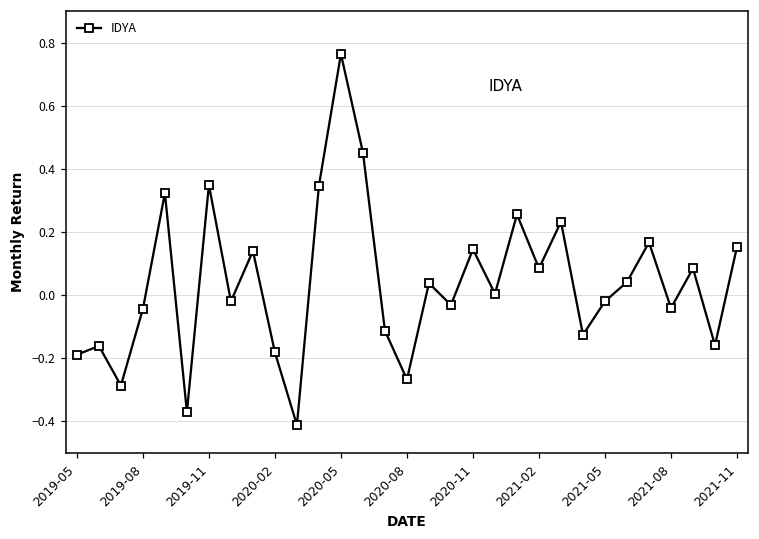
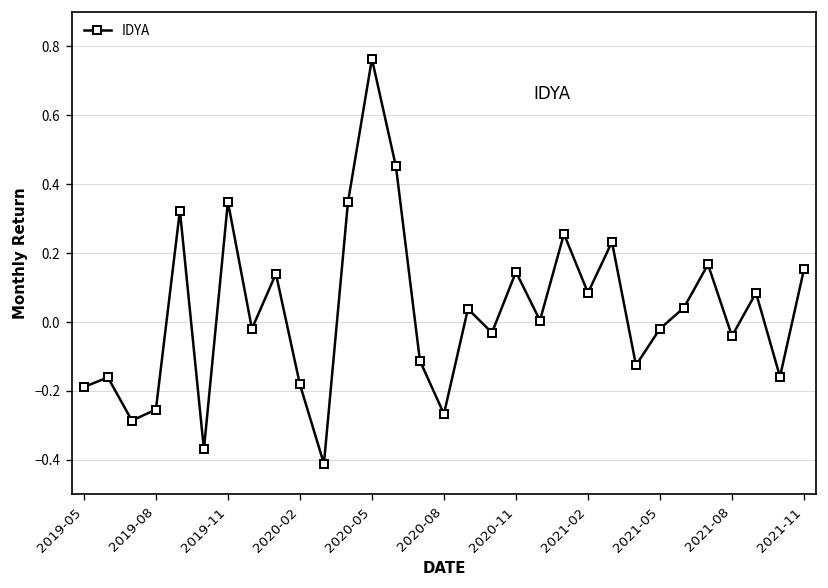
  {
    "2019-05": -0.19,
-   "2019-08": -0.04,
+   "2019-08": -0.25,
    "2019-11": 0.35,
    "2020-02": -0.18,
    "2020-05": 0.76,
    "2020-08": -0.27,
    "2020-11": 0.15,
    "2021-02": 0.08,
    "2021-05": -0.02,
    "2021-08": -0.04,
    "2021-11": 0.15
  }
